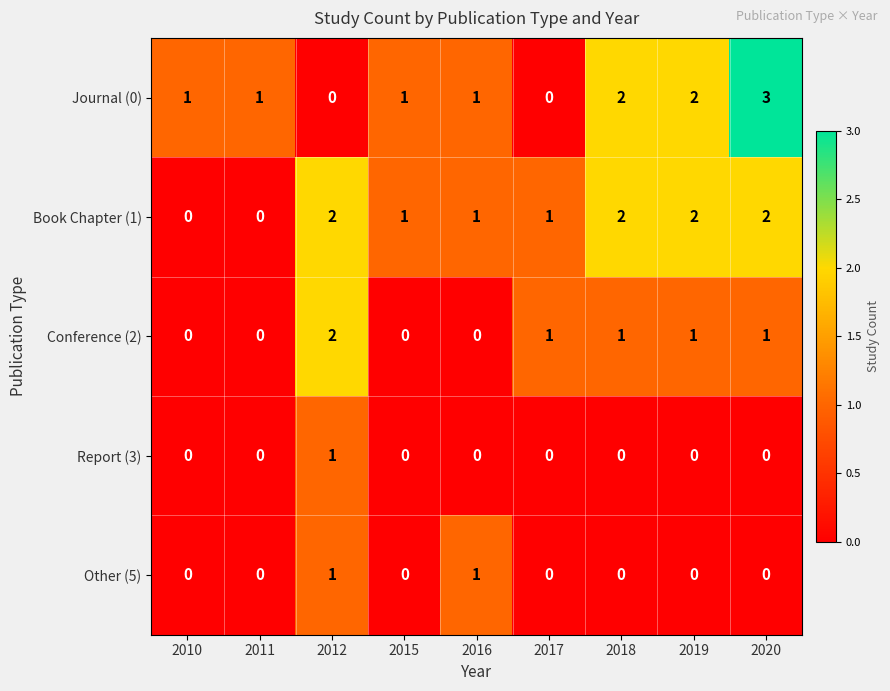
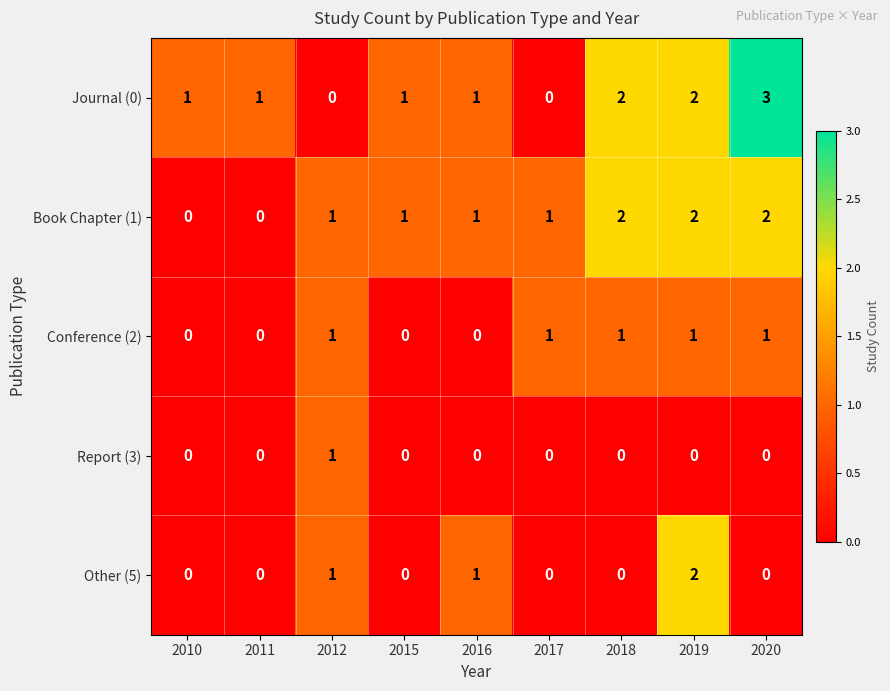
  {
    "Journal (0)": {
      "2010": 1,
      "2011": 1,
      "2012": 0,
      "2015": 1,
      "2016": 1,
      "2017": 0,
      "2018": 2,
      "2019": 2,
      "2020": 3
    },
    "Book Chapter (1)": {
      "2010": 0,
      "2011": 0,
-     "2012": 2,
+     "2012": 1,
      "2015": 1,
      "2016": 1,
      "2017": 1,
      "2018": 2,
      "2019": 2,
      "2020": 2
    },
    "Conference (2)": {
      "2010": 0,
      "2011": 0,
-     "2012": 2,
+     "2012": 1,
      "2015": 0,
      "2016": 0,
      "2017": 1,
      "2018": 1,
      "2019": 1,
      "2020": 1
    },
    "Report (3)": {
      "2010": 0,
      "2011": 0,
      "2012": 1,
      "2015": 0,
      "2016": 0,
      "2017": 0,
      "2018": 0,
      "2019": 0,
      "2020": 0
    },
    "Other (5)": {
      "2010": 0,
      "2011": 0,
      "2012": 1,
      "2015": 0,
      "2016": 1,
      "2017": 0,
      "2018": 0,
-     "2019": 0,
+     "2019": 2,
      "2020": 0
    }
  }
